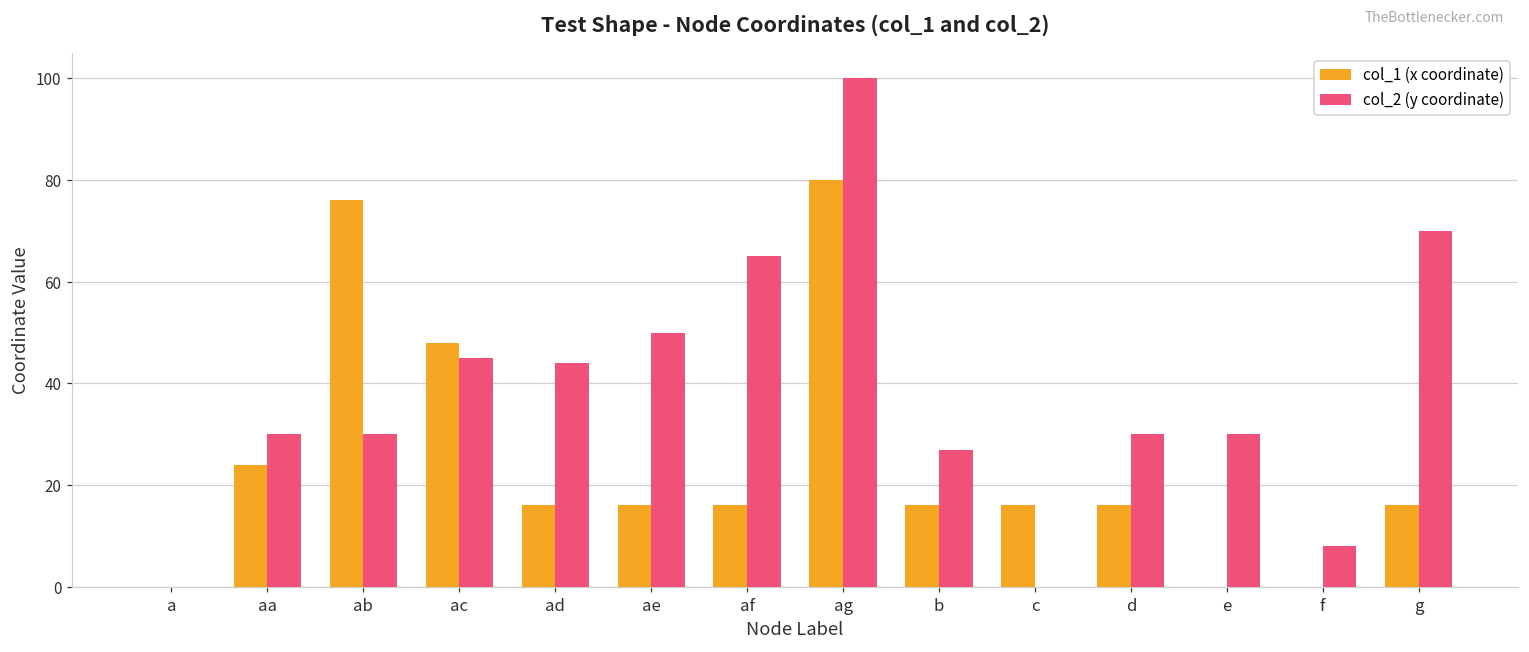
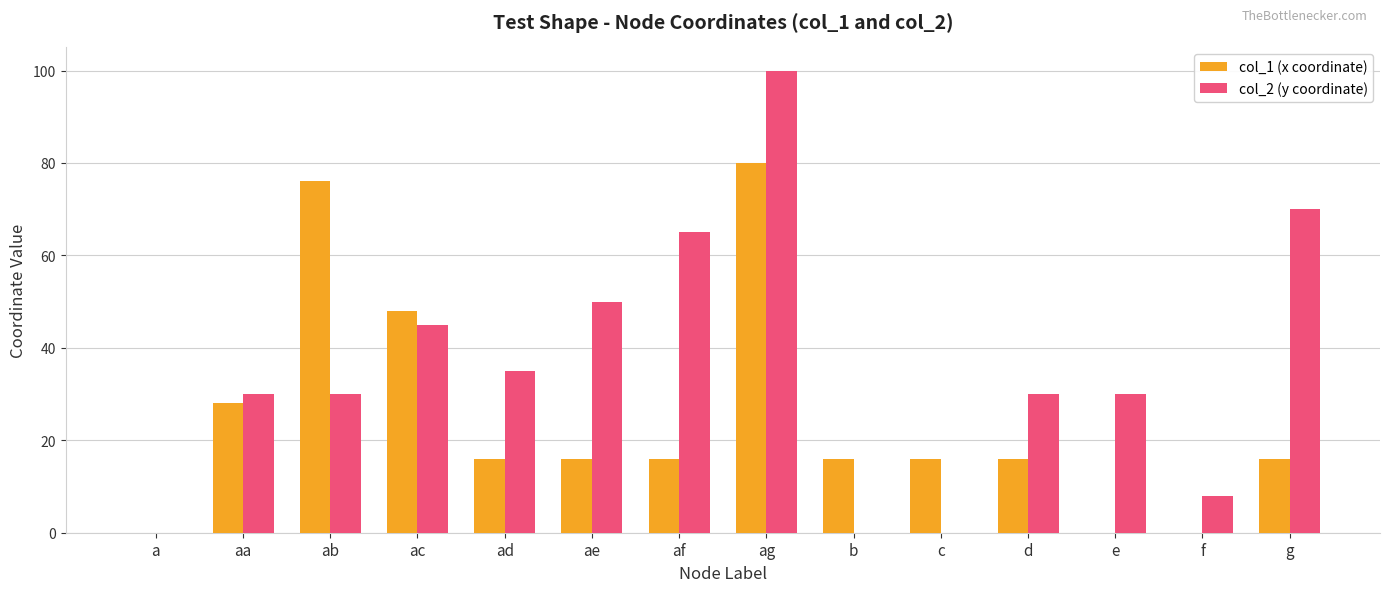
  {
    "col_1 (x coordinate)": {
      "a": 0,
-     "aa": 24,
+     "aa": 28,
      "ab": 76,
      "ac": 48,
      "ad": 16,
      "ae": 16,
      "af": 16,
      "ag": 80,
      "b": 16,
      "c": 16,
      "d": 16,
      "e": 0,
      "f": 0,
      "g": 16
    },
    "col_2 (y coordinate)": {
      "a": 0,
      "aa": 30,
      "ab": 30,
      "ac": 45,
-     "ad": 44,
+     "ad": 35,
      "ae": 50,
      "af": 65,
      "ag": 100,
-     "b": 27,
+     "b": 0,
      "c": 0,
      "d": 30,
      "e": 30,
      "f": 8,
      "g": 70
    }
  }
